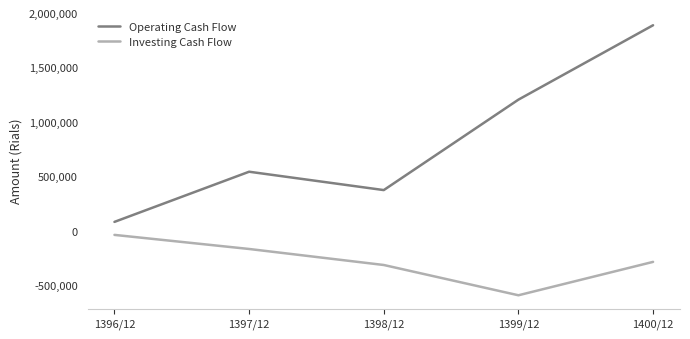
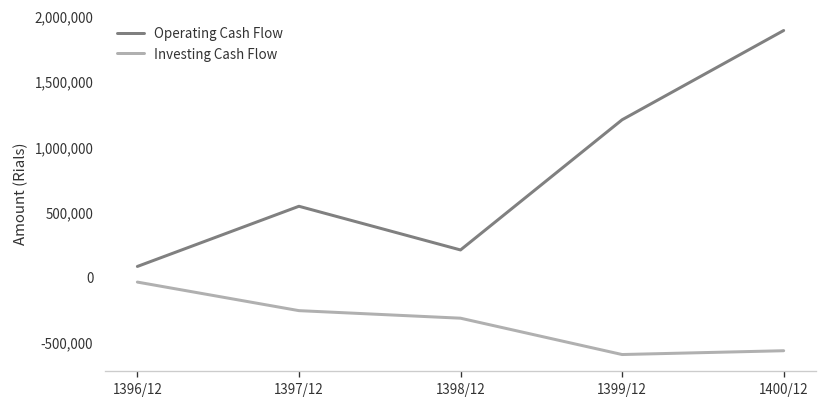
  {
    "Operating Cash Flow": {
      "1396/12": "80,000",
      "1397/12": "540,000",
-     "1398/12": "370,000",
+     "1398/12": "210,000",
      "1399/12": "1,200,000",
      "1400/12": "1,890,000"
    },
    "Investing Cash Flow": {
      "1396/12": "-40,000",
-     "1397/12": "-170,000",
+     "1397/12": "-260,000",
      "1398/12": "-320,000",
      "1399/12": "-590,000",
-     "1400/12": "-290,000"
+     "1400/12": "-570,000"
    }
  }
